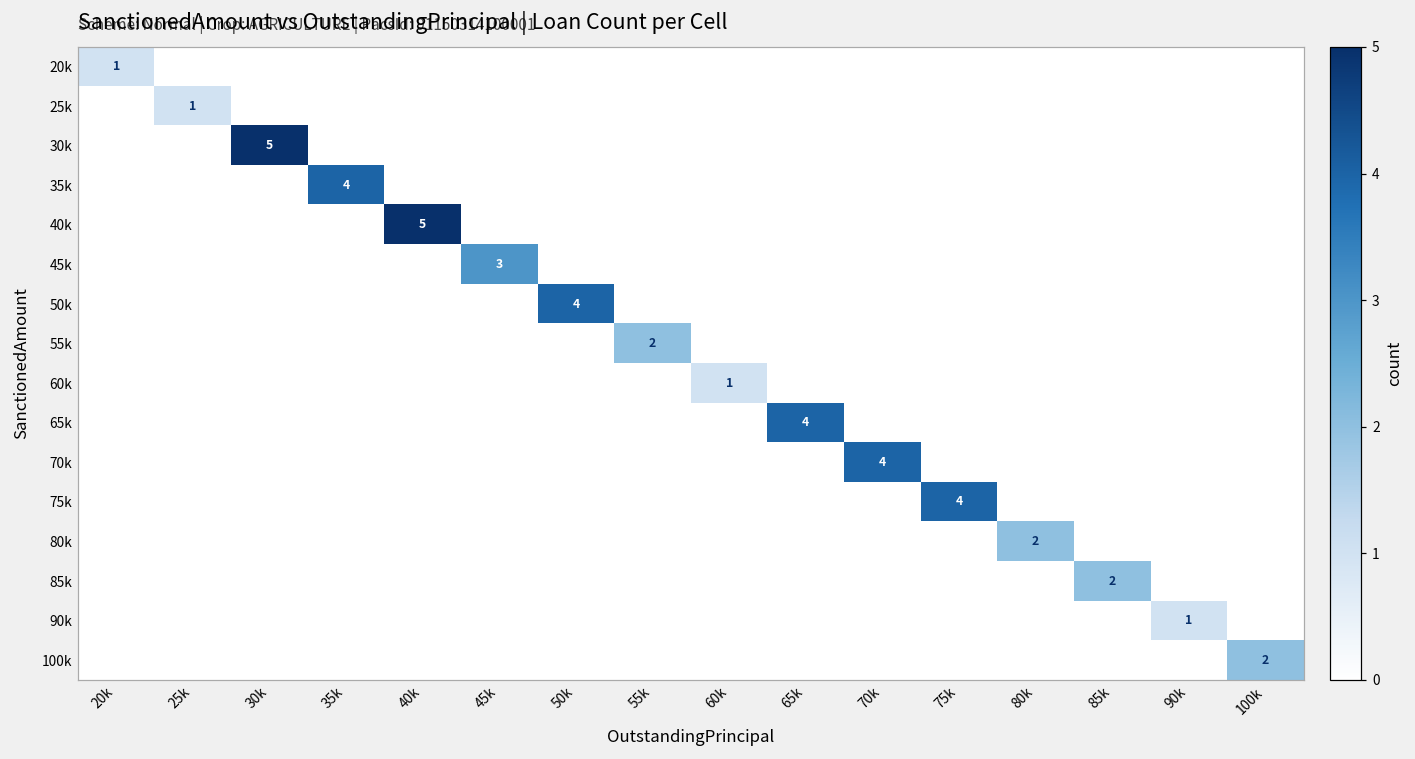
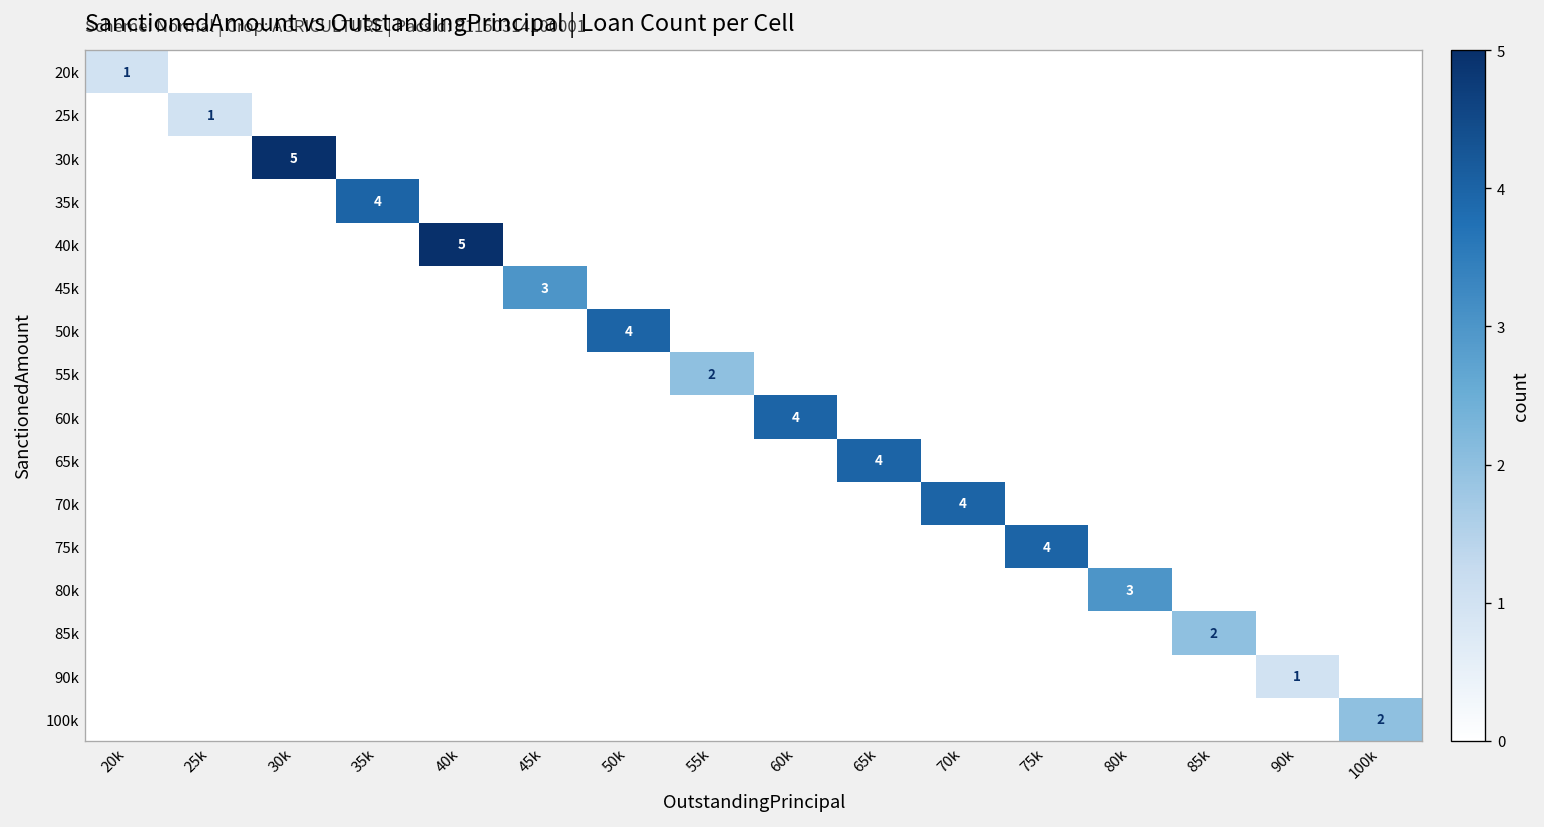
  {
    "20k": {
      "20k": 1
    },
    "25k": {
      "25k": 1
    },
    "30k": {
      "30k": 5
    },
    "35k": {
      "35k": 4
    },
    "40k": {
      "40k": 5
    },
    "45k": {
      "45k": 3
    },
    "50k": {
      "50k": 4
    },
    "55k": {
      "55k": 2
    },
    "60k": {
-     "60k": 1
+     "60k": 4
    },
    "65k": {
      "65k": 4
    },
    "70k": {
      "70k": 4
    },
    "75k": {
      "75k": 4
    },
    "80k": {
-     "80k": 2
+     "80k": 3
    },
    "85k": {
      "85k": 2
    },
    "90k": {
      "90k": 1
    },
    "100k": {
      "100k": 2
    }
  }
